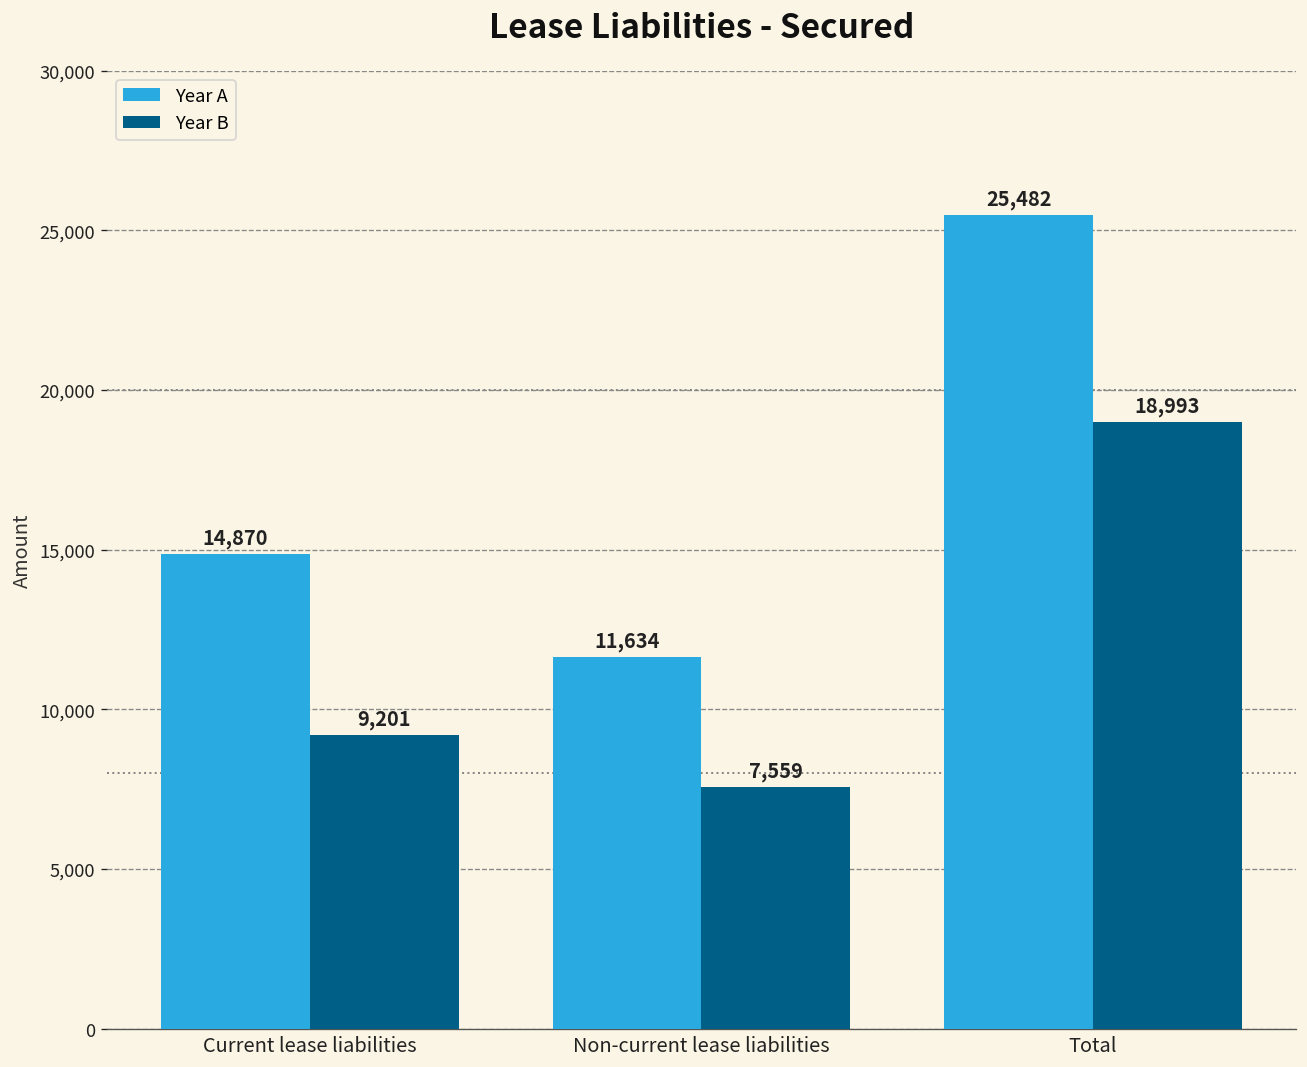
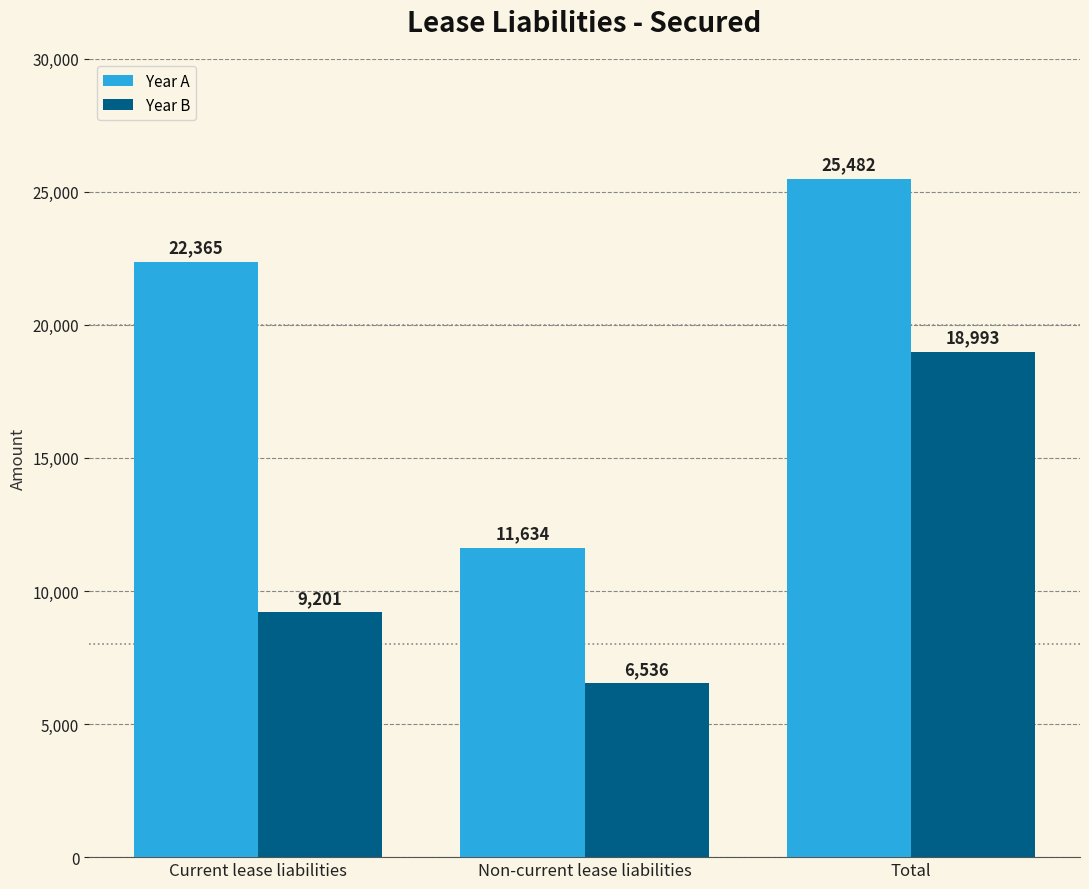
  {
    "Year A": {
-     "Current lease liabilities": "14,870",
+     "Current lease liabilities": "22,365",
      "Non-current lease liabilities": "11,634",
      "Total": "25,482"
    },
    "Year B": {
      "Current lease liabilities": "9,201",
-     "Non-current lease liabilities": "7,559",
+     "Non-current lease liabilities": "6,536",
      "Total": "18,993"
    }
  }
